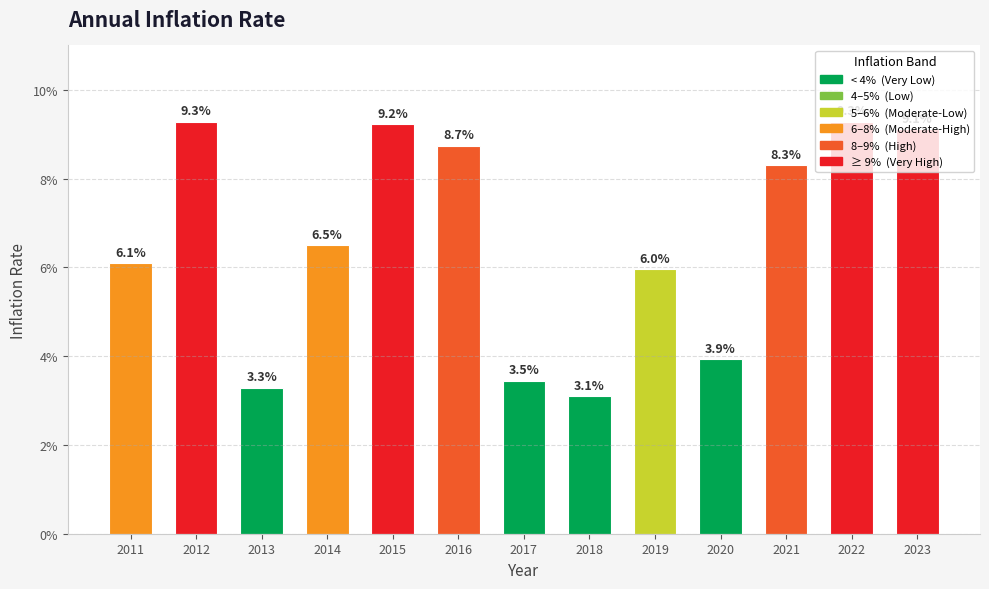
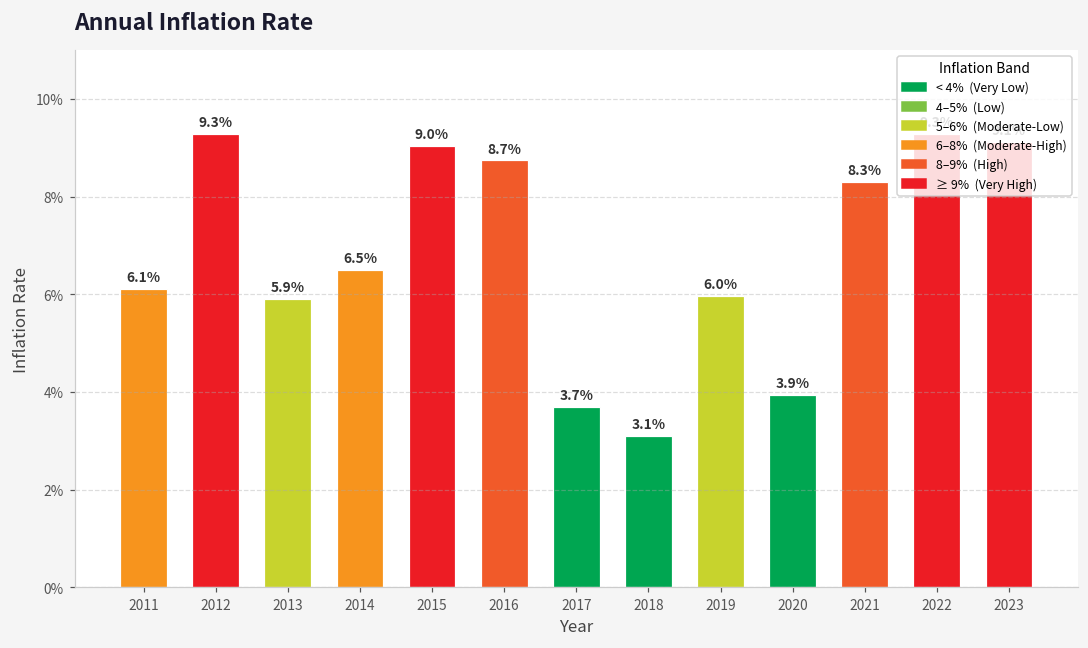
  {
    "2011": "6.1%",
    "2012": "9.3%",
-   "2013": "3.3%",
+   "2013": "5.9%",
    "2014": "6.5%",
-   "2015": "9.2%",
+   "2015": "9.0%",
    "2016": "8.7%",
-   "2017": "3.5%",
+   "2017": "3.7%",
    "2018": "3.1%",
    "2019": "6.0%",
    "2020": "3.9%",
    "2021": "8.3%"
  }
